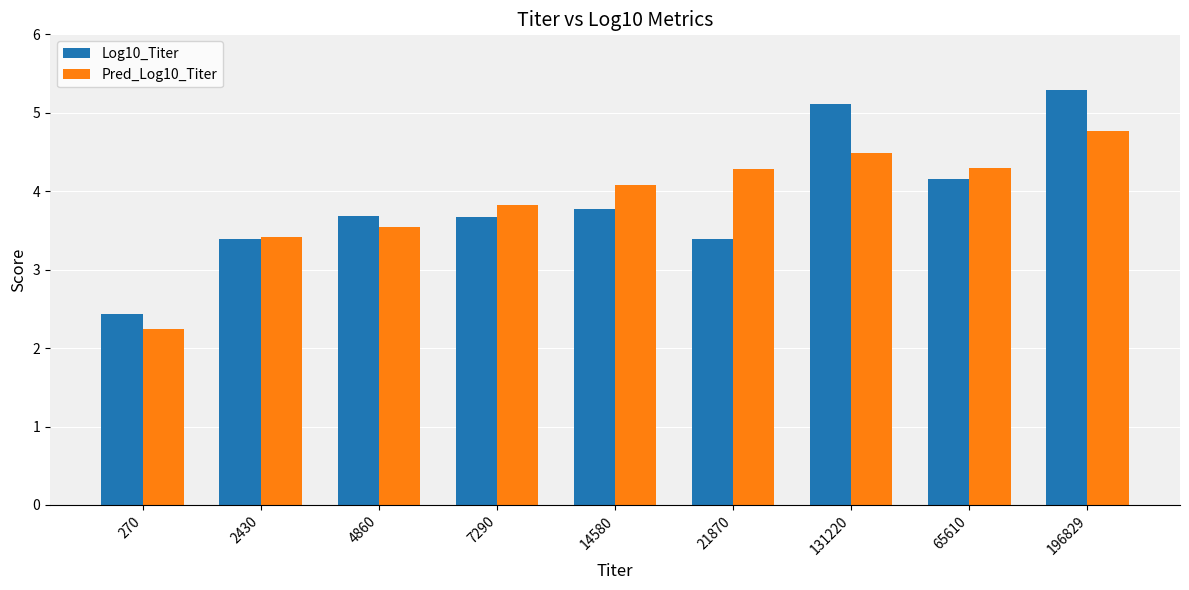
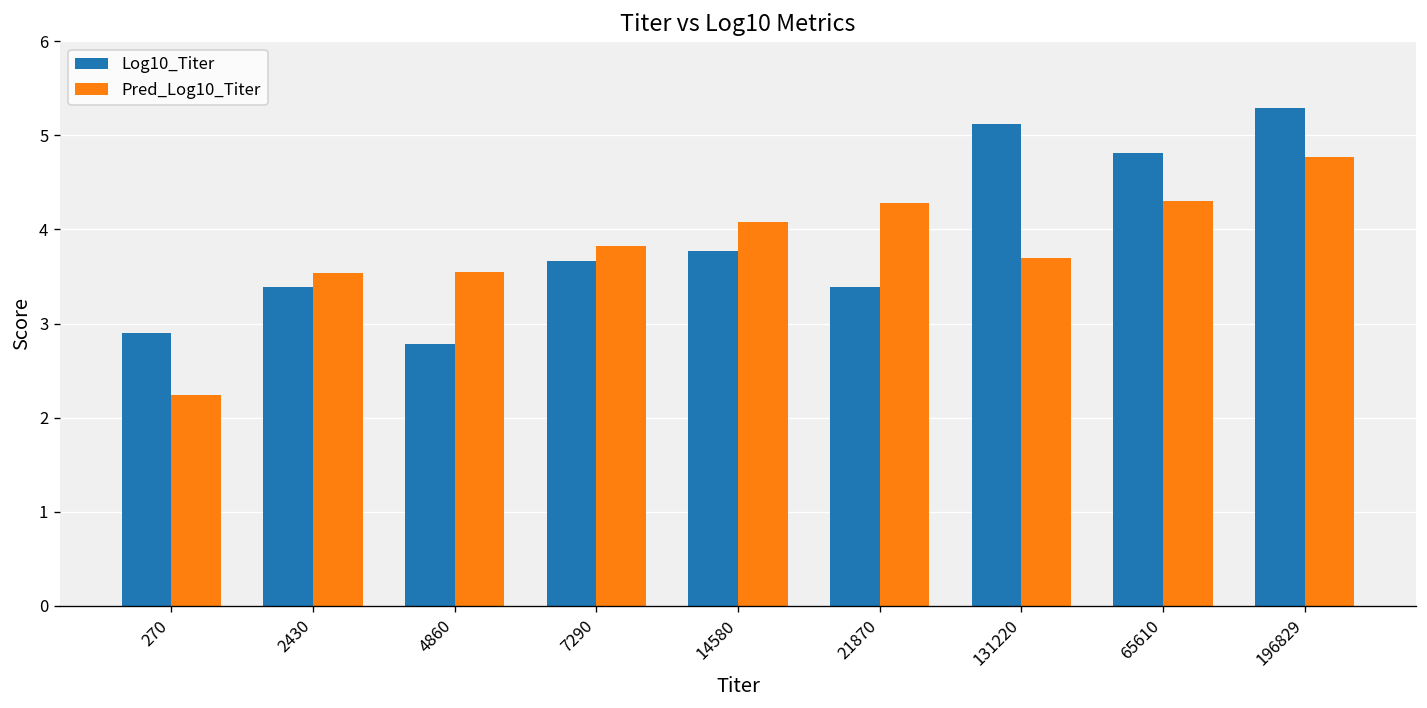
  {
    "Log10_Titer": {
-     "270": 2.4,
+     "270": 2.9,
      "2430": 3.4,
-     "4860": 3.7,
+     "4860": 2.8,
      "7290": 3.7,
      "14580": 3.8,
      "21870": 3.4,
      "131220": 5.1,
-     "65610": 4.2,
+     "65610": 4.8,
      "196829": 5.3
    },
    "Pred_Log10_Titer": {
      "270": 2.2,
-     "2430": 3.4,
+     "2430": 3.5,
      "4860": 3.5,
      "7290": 3.8,
      "14580": 4.1,
      "21870": 4.3,
-     "131220": 4.5,
+     "131220": 3.7,
      "65610": 4.3,
      "196829": 4.8
    }
  }
